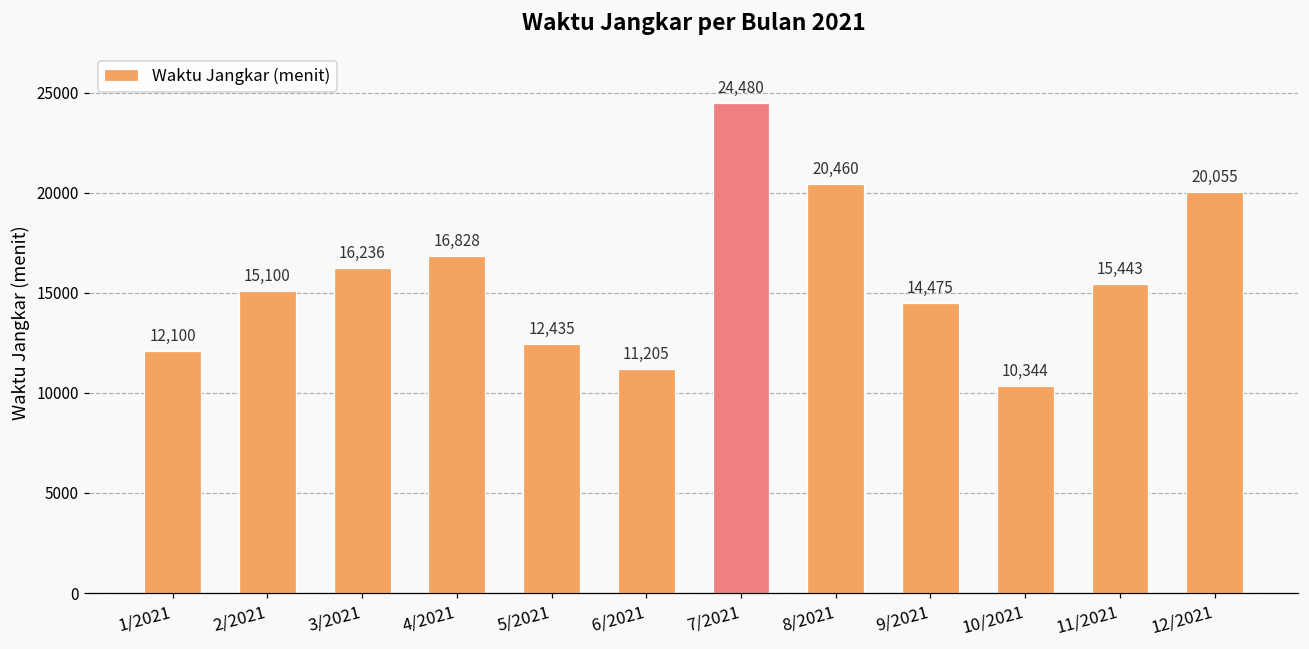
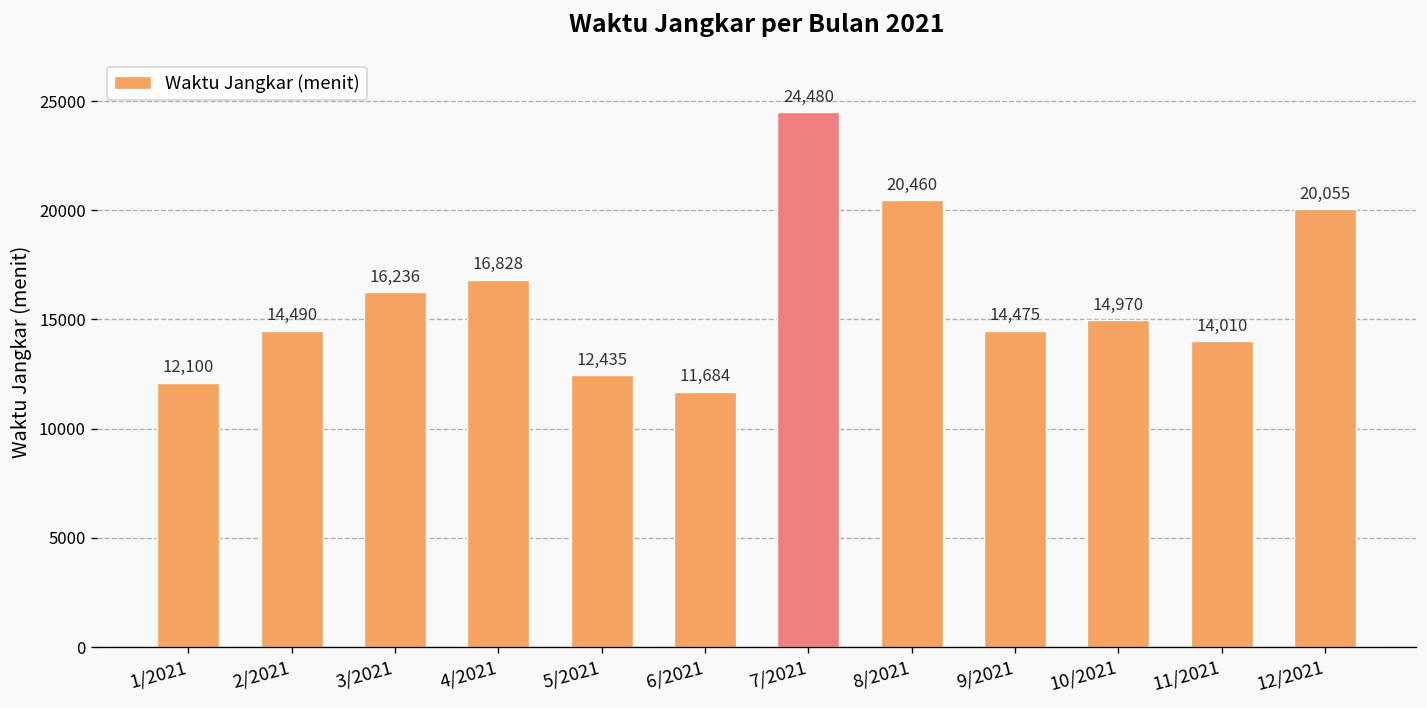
  {
    "1/2021": "12,100",
-   "2/2021": "15,100",
+   "2/2021": "14,490",
    "3/2021": "16,236",
    "4/2021": "16,828",
    "5/2021": "12,435",
-   "6/2021": "11,205",
+   "6/2021": "11,684",
    "7/2021": "24,480",
    "8/2021": "20,460",
    "9/2021": "14,475",
-   "10/2021": "10,344",
-   "11/2021": "15,443",
+   "10/2021": "14,970",
+   "11/2021": "14,010",
    "12/2021": "20,055"
  }
